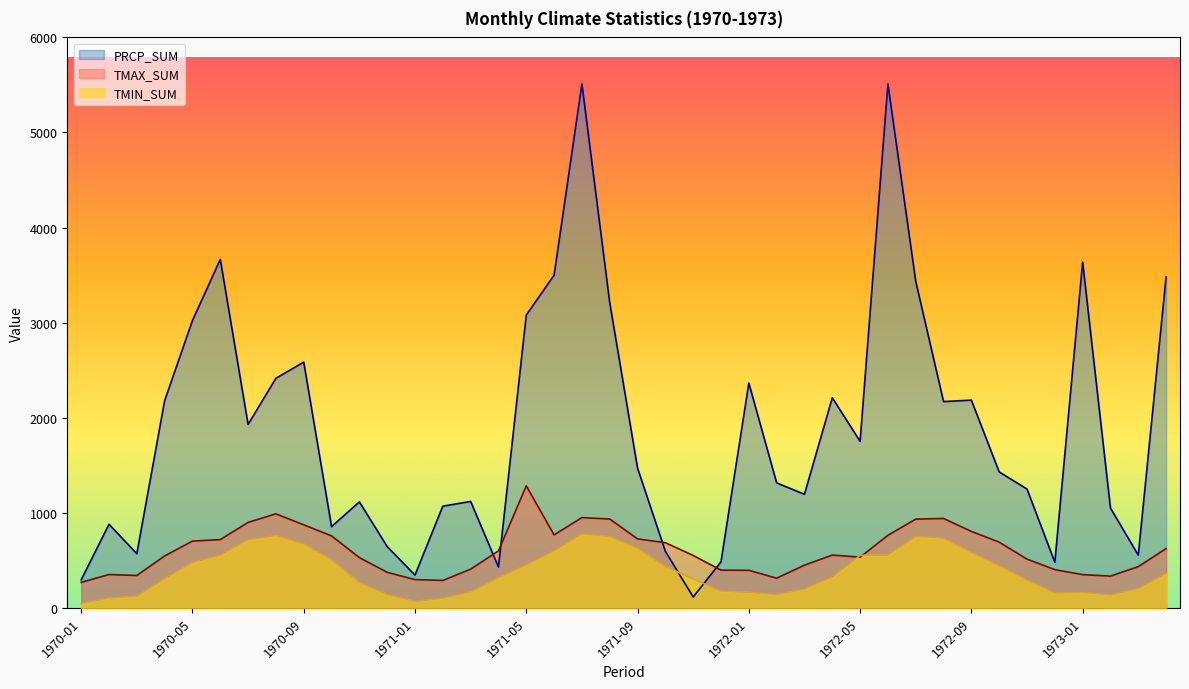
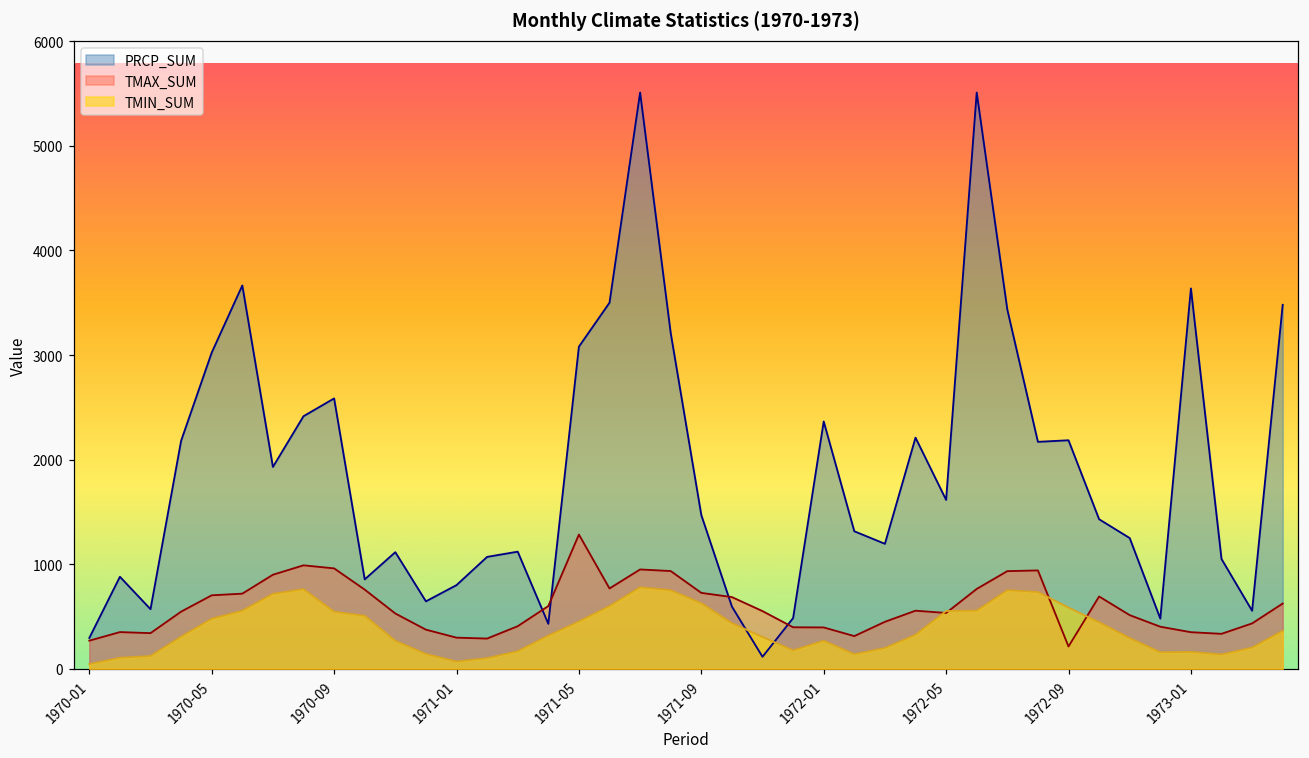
  {
    "PRCP_SUM": {
      "1970-05": 3000,
      "1970-09": 2600,
-     "1971-01": 300,
+     "1971-01": 800,
      "1971-05": 3100,
      "1971-09": 1500,
      "1972-01": 2400,
-     "1972-05": 1800,
+     "1972-05": 1600,
      "1972-09": 2200,
      "1973-01": 3600
    },
    "TMAX_SUM": {
      "1970-05": 700,
-     "1970-09": 900,
+     "1970-09": 1000,
      "1971-01": 300,
      "1971-05": 1300,
      "1971-09": 700,
      "1972-01": 400,
-     "1972-09": 800,
+     "1972-09": 200,
      "1973-01": 400
    },
    "TMIN_SUM": {
      "1970-01": 0,
      "1970-05": 500,
-     "1970-09": 700,
+     "1970-09": 500,
      "1971-01": 100,
      "1971-05": 500,
      "1971-09": 600,
-     "1972-01": 200,
+     "1972-01": 300,
      "1972-09": 600,
      "1973-01": 200
    }
  }
